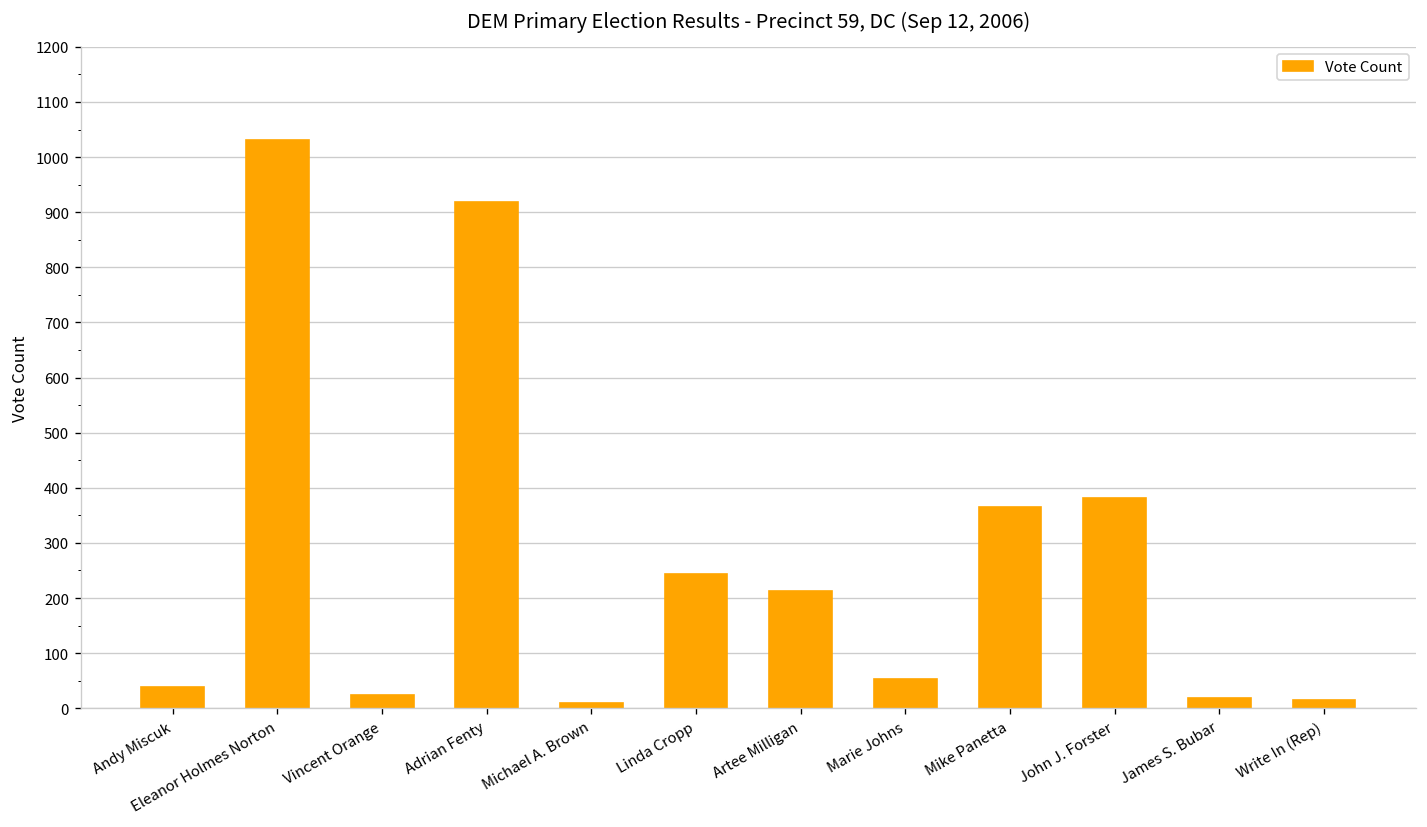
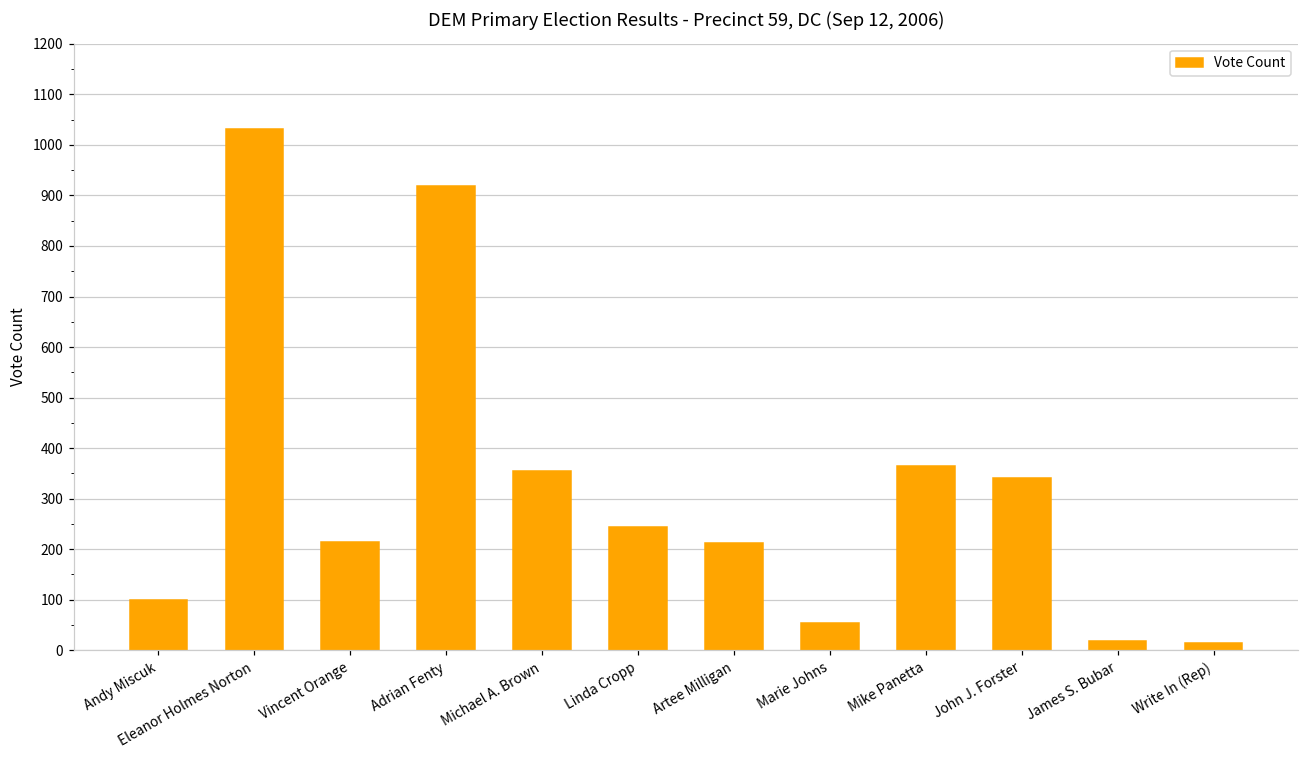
  {
-   "Andy Miscuk": 40,
+   "Andy Miscuk": 100,
    "Eleanor Holmes Norton": 1030,
-   "Vincent Orange": 30,
+   "Vincent Orange": 210,
    "Adrian Fenty": 920,
-   "Michael A. Brown": 10,
+   "Michael A. Brown": 350,
    "Linda Cropp": 240,
    "Artee Milligan": 210,
    "Marie Johns": 50,
    "Mike Panetta": 370,
-   "John J. Forster": 380,
+   "John J. Forster": 340,
    "James S. Bubar": 20,
    "Write In (Rep)": 20
  }
